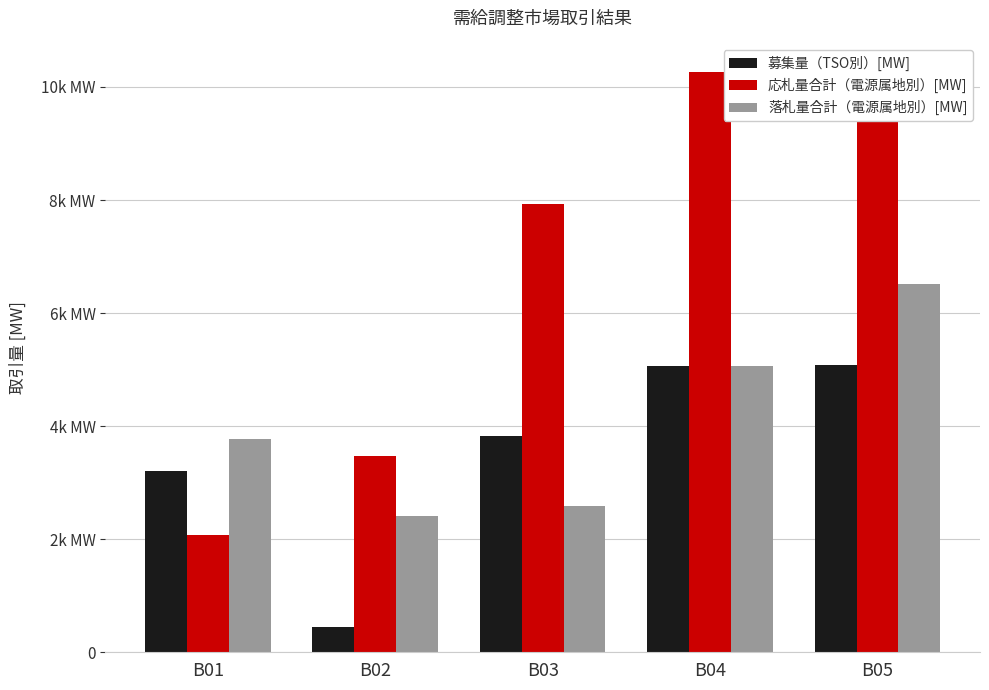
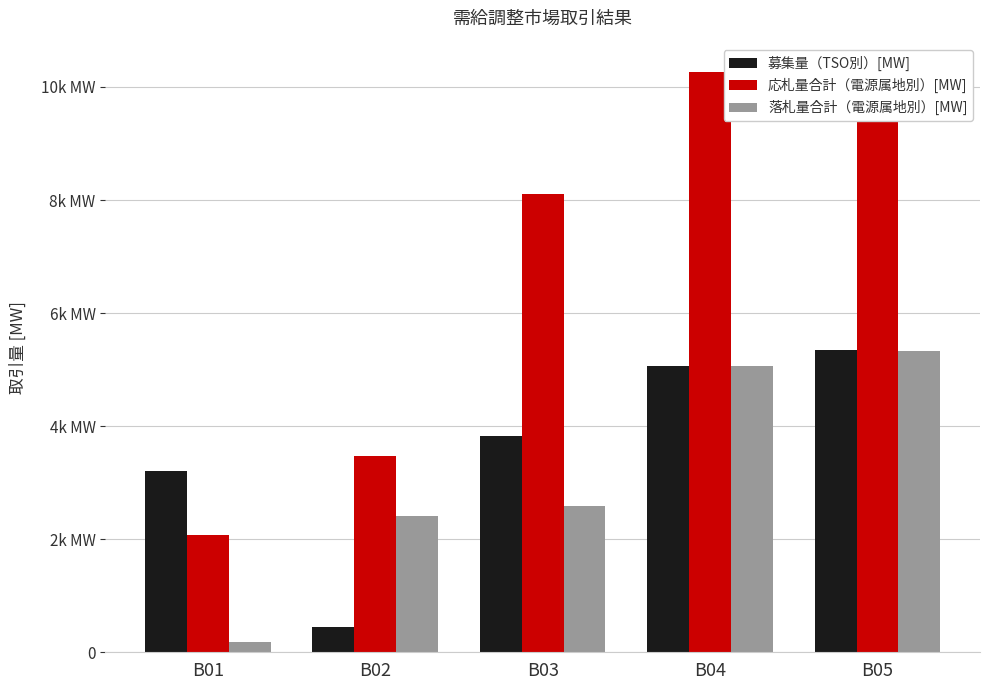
  {
    "募集量（TSO別）[MW]": {
      "B01": "3.2k MW",
      "B02": "0.5k MW",
      "B03": "3.8k MW",
      "B04": "5.1k MW",
-     "B05": "5.1k MW"
+     "B05": "5.3k MW"
    },
    "応札量合計（電源属地別）[MW]": {
      "B01": "2.1k MW",
      "B02": "3.5k MW",
-     "B03": "7.9k MW",
+     "B03": "8.1k MW",
      "B04": "10.3k MW"
    },
    "落札量合計（電源属地別）[MW]": {
-     "B01": "3.8k MW",
+     "B01": "0.2k MW",
      "B02": "2.4k MW",
      "B03": "2.6k MW",
      "B04": "5.1k MW",
-     "B05": "6.5k MW"
+     "B05": "5.3k MW"
    }
  }
